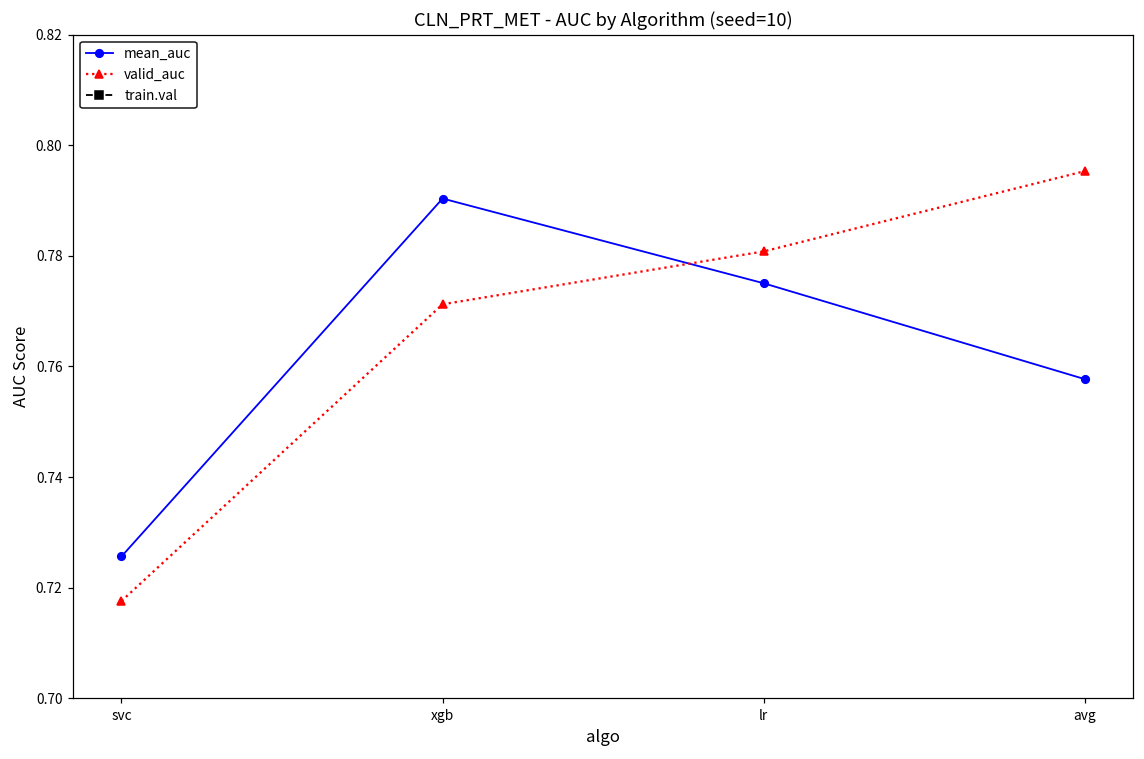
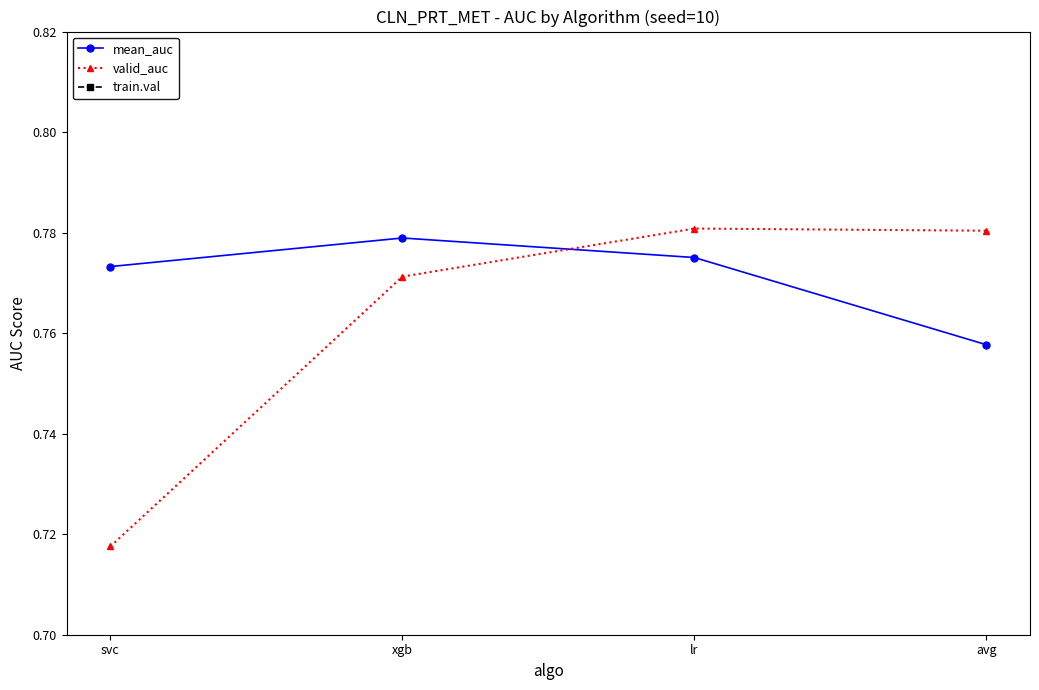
  {
    "mean_auc": {
-     "svc": 0.726,
-     "xgb": 0.790,
+     "svc": 0.773,
+     "xgb": 0.779,
      "lr": 0.775,
      "avg": 0.758
    },
    "valid_auc": {
      "svc": 0.718,
      "xgb": 0.771,
      "lr": 0.781,
-     "avg": 0.795
+     "avg": 0.780
    }
  }
